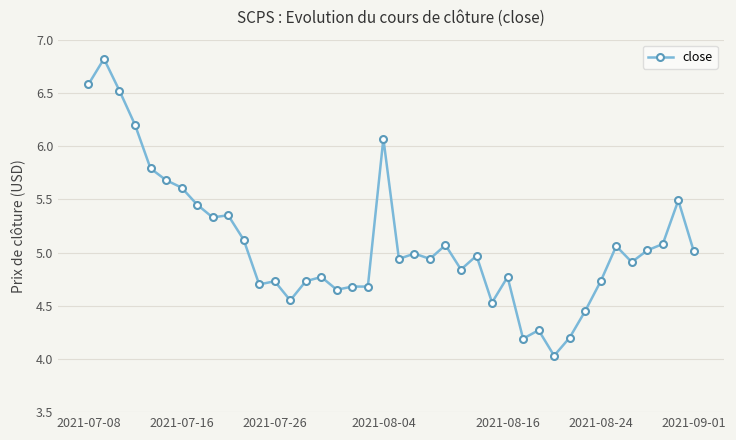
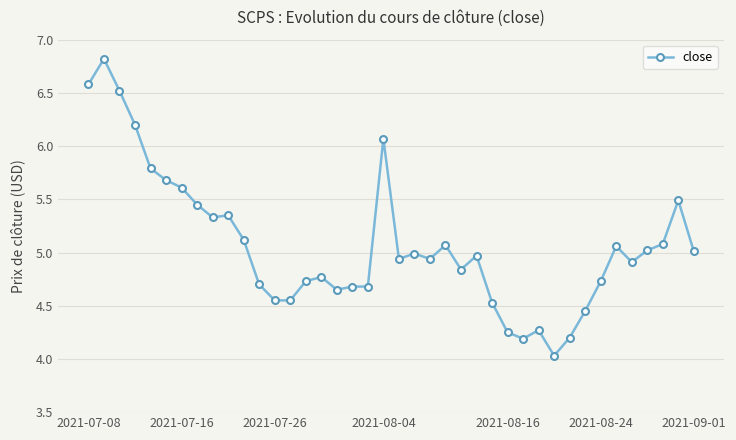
  {
    "2021-07-08": 6.58,
    "2021-07-16": 5.61,
-   "2021-07-26": 4.73,
+   "2021-07-26": 4.55,
    "2021-08-04": 6.07,
-   "2021-08-16": 4.77,
+   "2021-08-16": 4.25,
    "2021-08-24": 4.73,
    "2021-09-01": 5.01
  }
